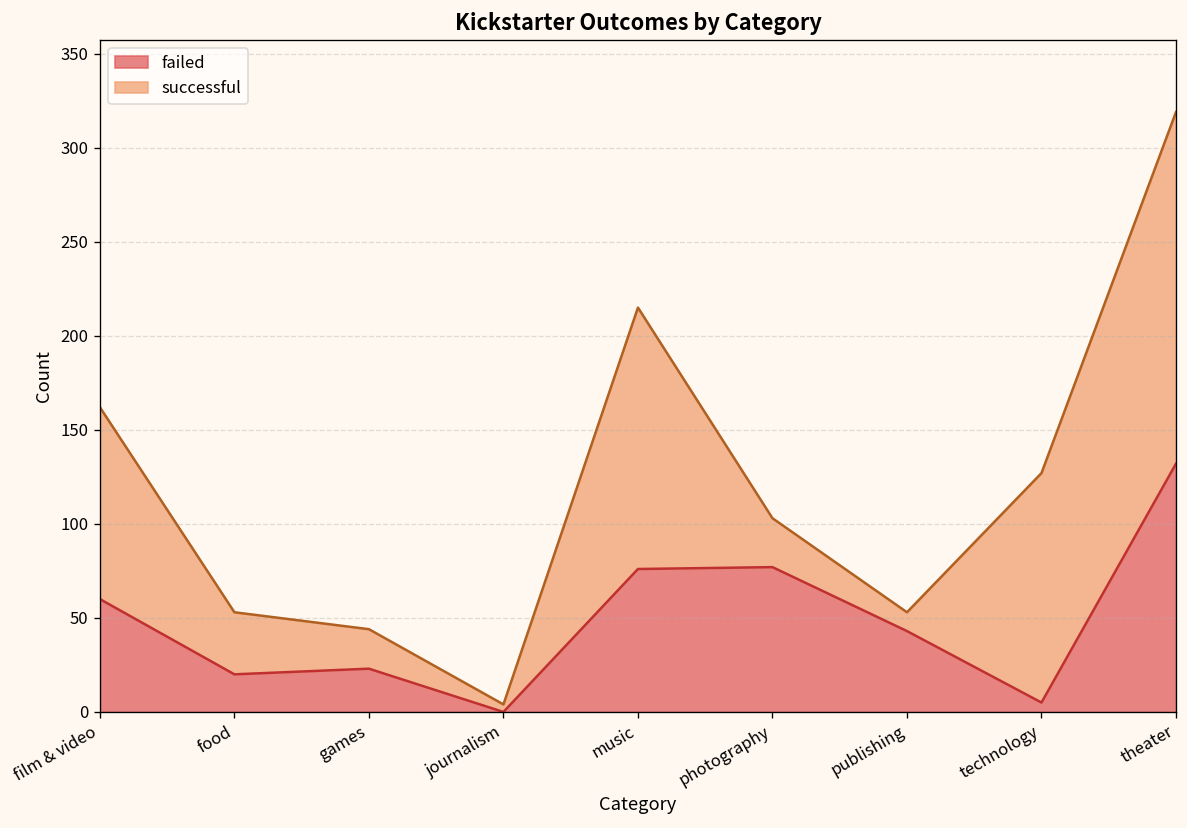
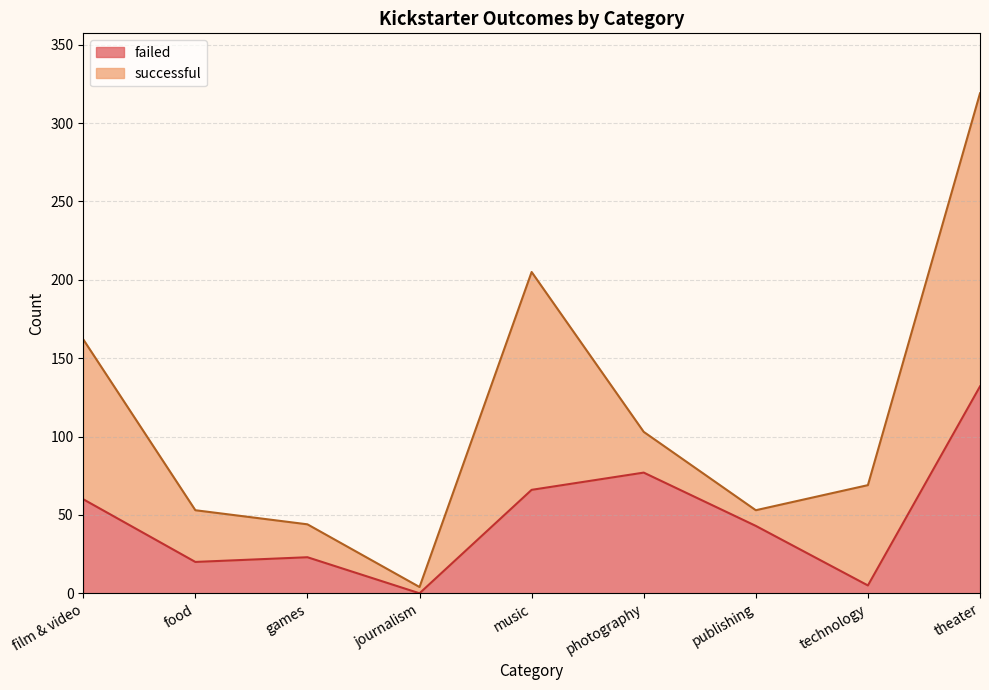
  {
    "failed": {
      "film & video": 60,
      "food": 20,
      "games": 23,
      "journalism": 0,
-     "music": 76,
+     "music": 66,
      "photography": 77,
      "publishing": 43,
      "technology": 5,
      "theater": 132
    },
    "successful": {
      "film & video": 102,
      "food": 33,
      "games": 21,
      "journalism": 4,
      "music": 139,
      "photography": 26,
      "publishing": 10,
-     "technology": 122,
+     "technology": 64,
      "theater": 187
    }
  }
